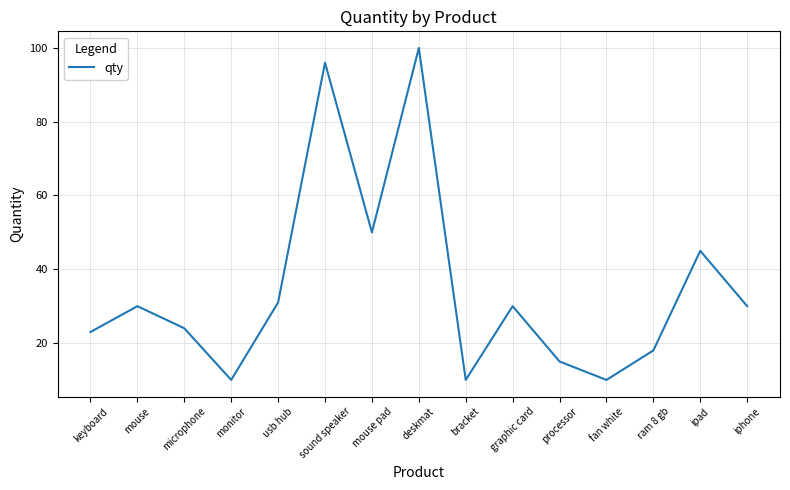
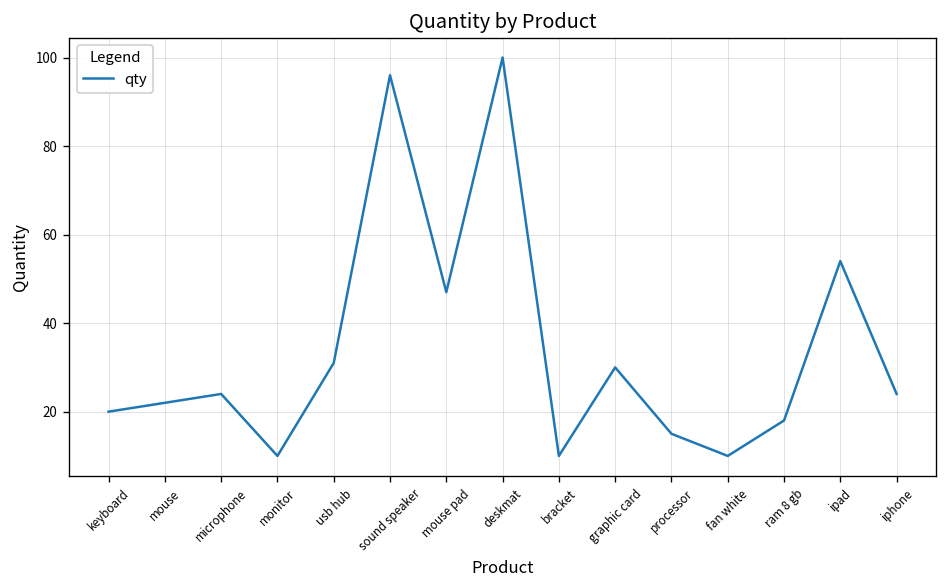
  {
-   "keyboard": 23,
-   "mouse": 30,
+   "keyboard": 20,
+   "mouse": 22,
    "microphone": 24,
    "monitor": 10,
    "usb hub": 31,
    "sound speaker": 96,
-   "mouse pad": 50,
+   "mouse pad": 47,
    "deskmat": 100,
    "bracket": 10,
    "graphic card": 30,
    "processor": 15,
    "fan white": 10,
    "ram 8 gb": 18,
-   "ipad": 45,
-   "iphone": 30
+   "ipad": 54,
+   "iphone": 24
  }
